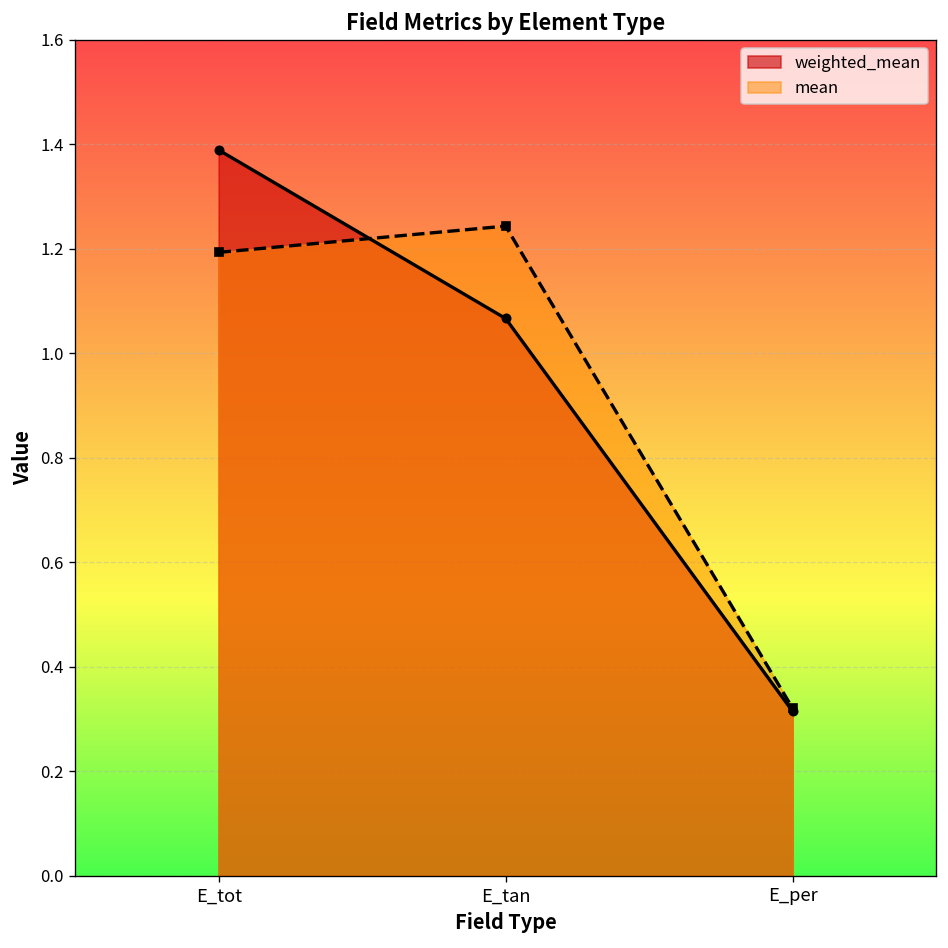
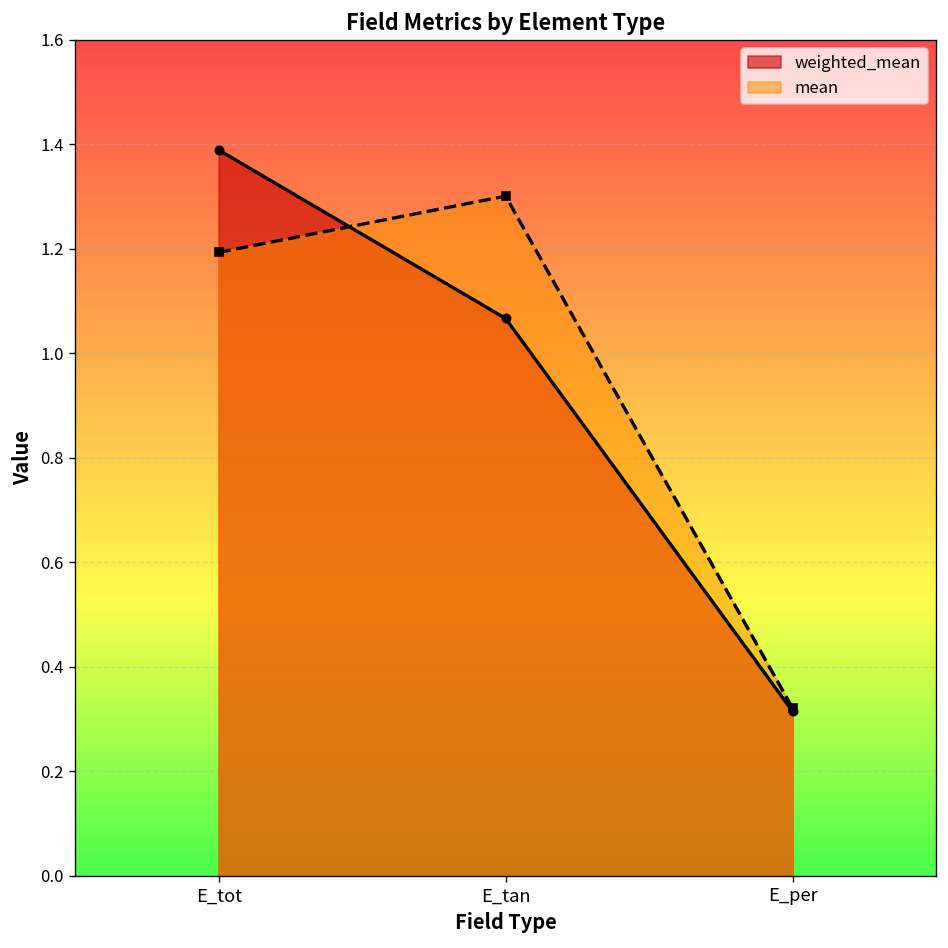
  {
    "weighted_mean": {
      "E_tot": 1.39,
      "E_tan": 1.07,
      "E_per": 0.31
    },
    "mean": {
      "E_tot": 1.19,
-     "E_tan": 1.24,
+     "E_tan": 1.30,
      "E_per": 0.32
    }
  }
